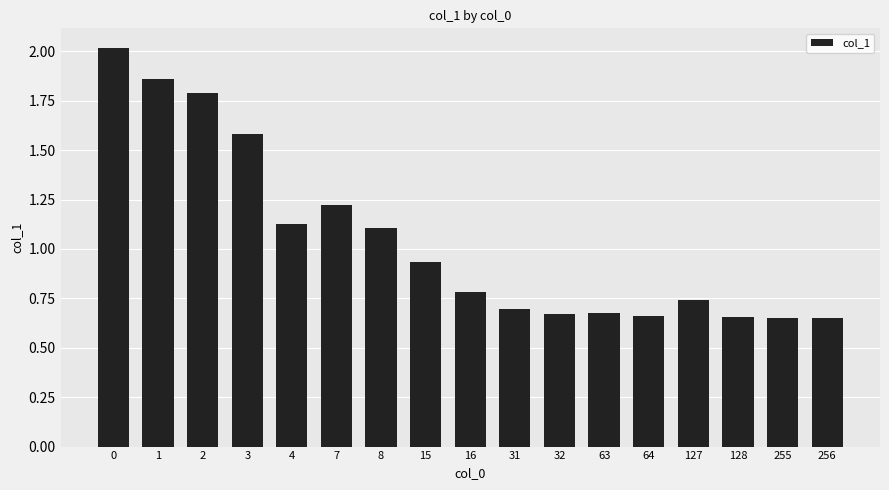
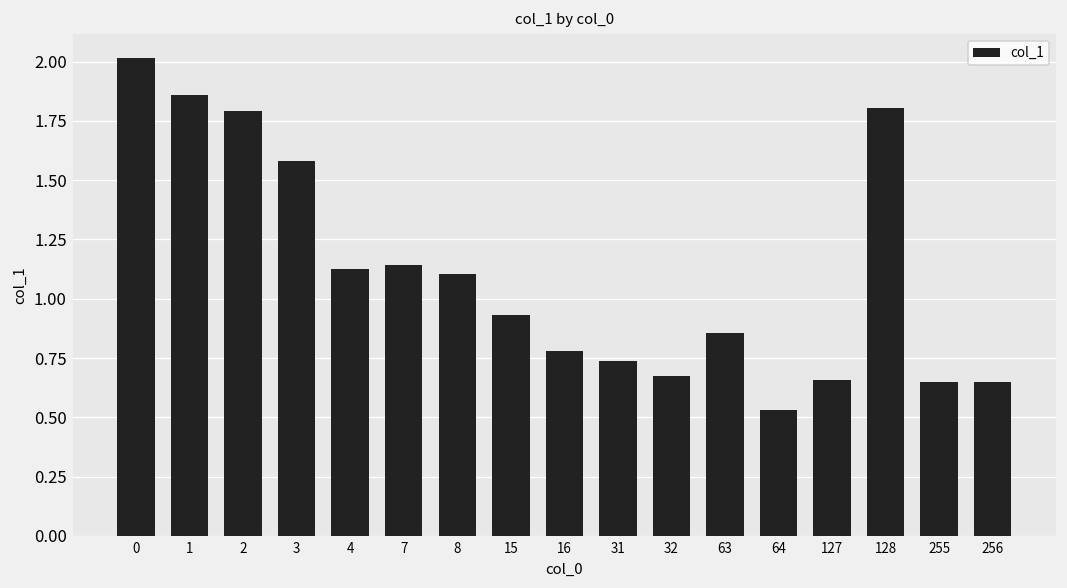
  {
    "0": 2.02,
    "1": 1.86,
    "2": 1.79,
    "3": 1.58,
    "4": 1.13,
-   "7": 1.22,
+   "7": 1.14,
    "8": 1.11,
    "15": 0.93,
    "16": 0.78,
-   "31": 0.69,
+   "31": 0.74,
    "32": 0.67,
-   "63": 0.68,
-   "64": 0.66,
-   "127": 0.74,
-   "128": 0.65,
+   "63": 0.86,
+   "64": 0.53,
+   "127": 0.66,
+   "128": 1.80,
    "255": 0.65,
    "256": 0.65
  }
